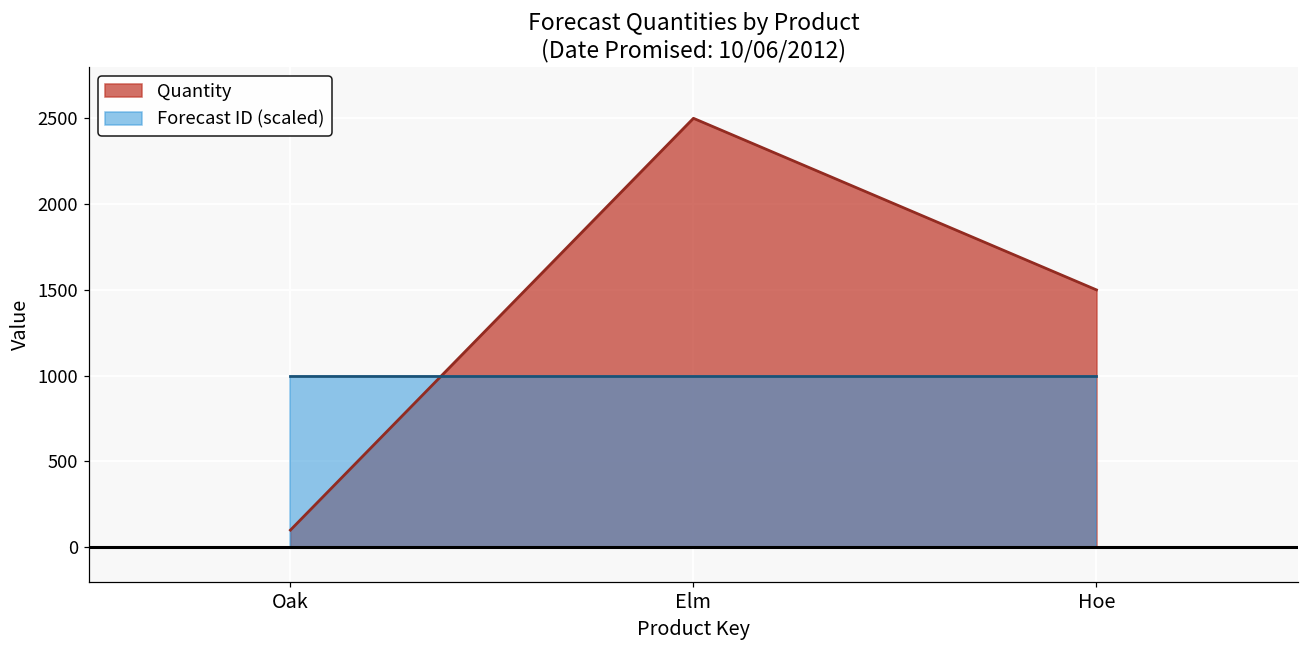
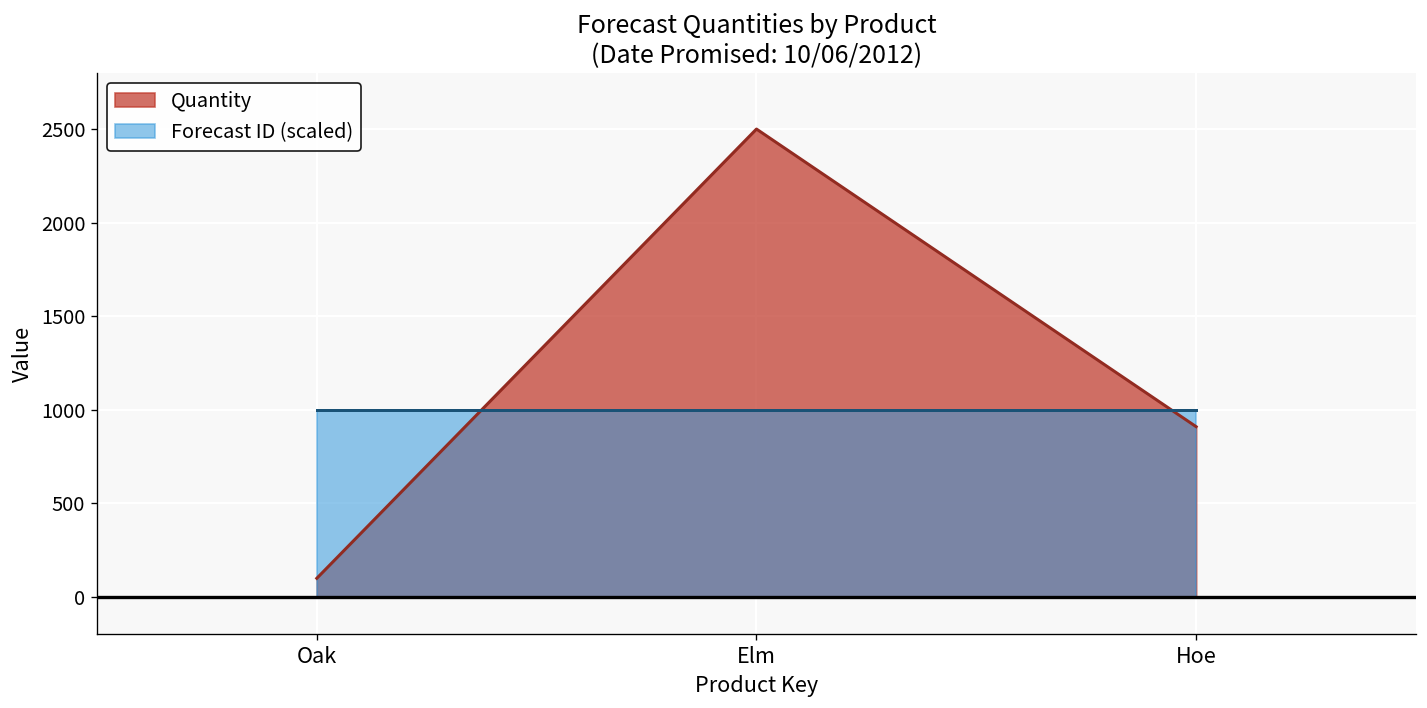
  {
    "Quantity": {
      "Oak": 100,
      "Elm": 2500,
-     "Hoe": 1500
+     "Hoe": 910
    },
    "Forecast ID (scaled)": {
      "Oak": 1000,
      "Elm": 1000,
      "Hoe": 1000
    }
  }
